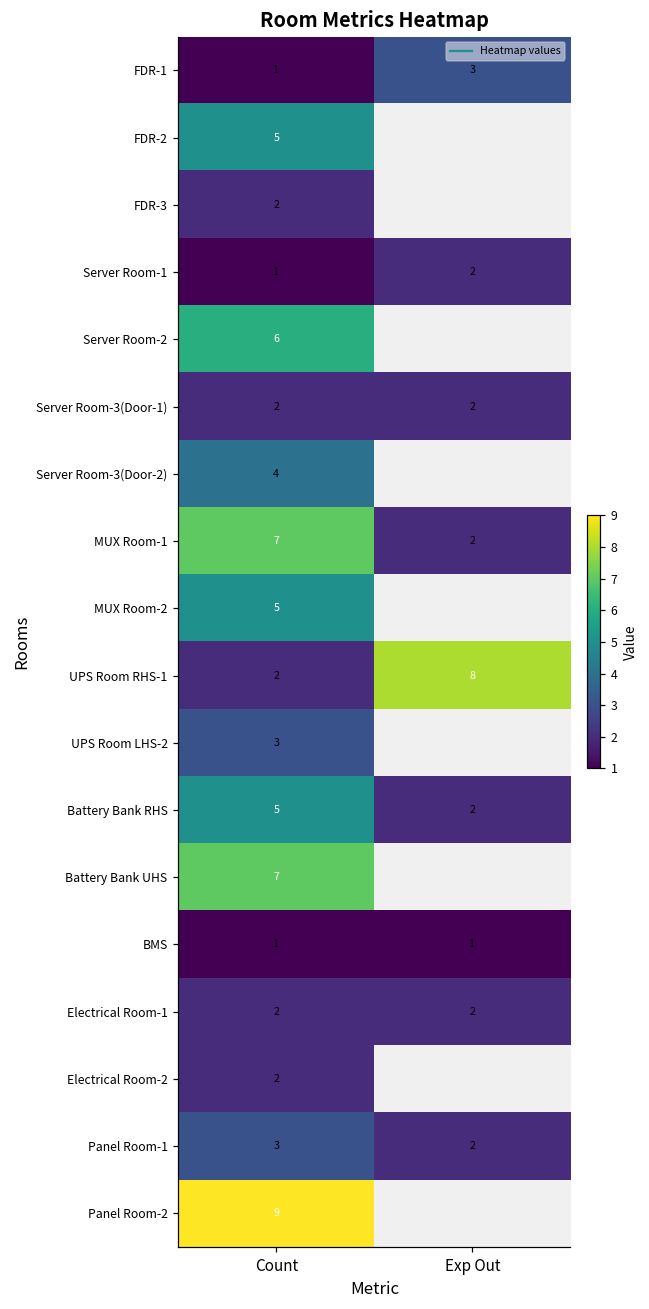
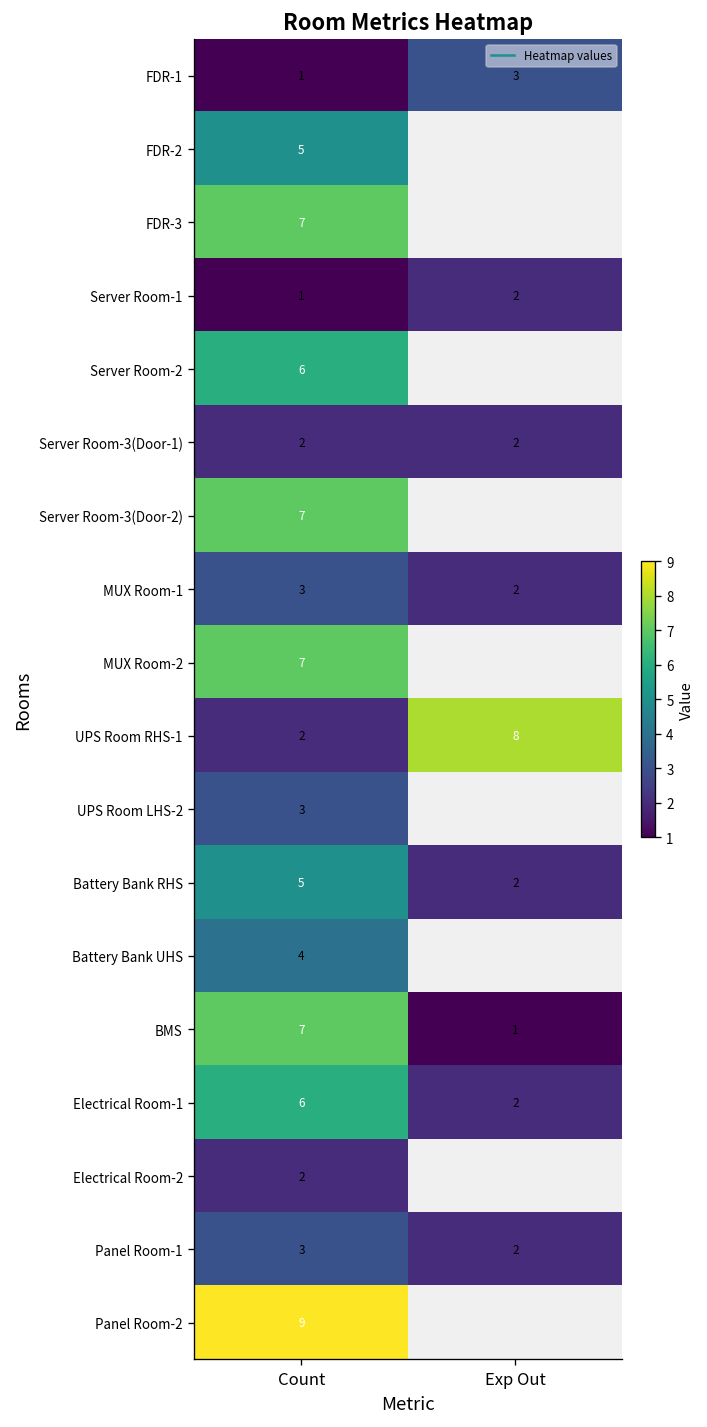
  {
    "FDR-1": {
      "Count": 1,
      "Exp Out": 3
    },
    "FDR-2": {
      "Count": 5
    },
    "FDR-3": {
-     "Count": 2
+     "Count": 7
    },
    "Server Room-1": {
      "Count": 1,
      "Exp Out": 2
    },
    "Server Room-2": {
      "Count": 6
    },
    "Server Room-3(Door-1)": {
      "Count": 2,
      "Exp Out": 2
    },
    "Server Room-3(Door-2)": {
-     "Count": 4
+     "Count": 7
    },
    "MUX Room-1": {
-     "Count": 7,
+     "Count": 3,
      "Exp Out": 2
    },
    "MUX Room-2": {
-     "Count": 5
+     "Count": 7
    },
    "UPS Room RHS-1": {
      "Count": 2,
      "Exp Out": 8
    },
    "UPS Room LHS-2": {
      "Count": 3
    },
    "Battery Bank RHS": {
      "Count": 5,
      "Exp Out": 2
    },
    "Battery Bank UHS": {
-     "Count": 7
+     "Count": 4
    },
    "BMS": {
-     "Count": 1,
+     "Count": 7,
      "Exp Out": 1
    },
    "Electrical Room-1": {
-     "Count": 2,
+     "Count": 6,
      "Exp Out": 2
    },
    "Electrical Room-2": {
      "Count": 2
    },
    "Panel Room-1": {
      "Count": 3,
      "Exp Out": 2
    },
    "Panel Room-2": {
      "Count": 9
    }
  }
